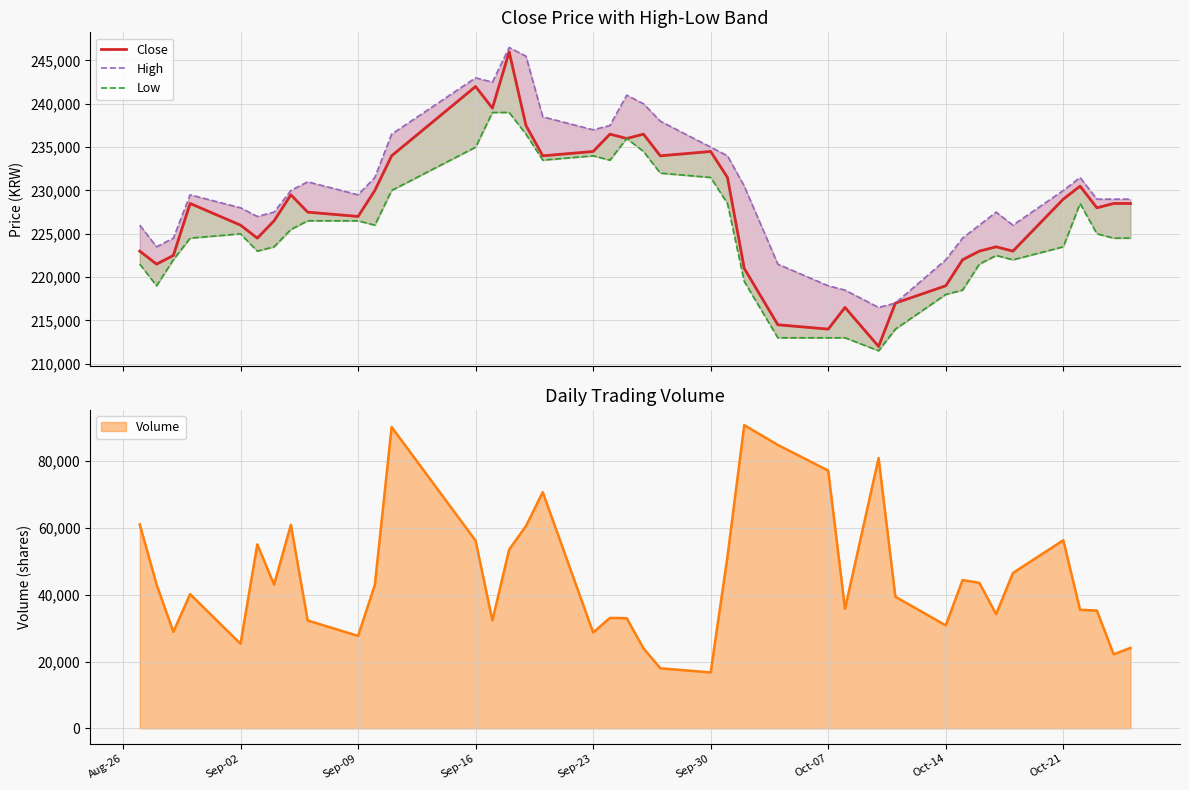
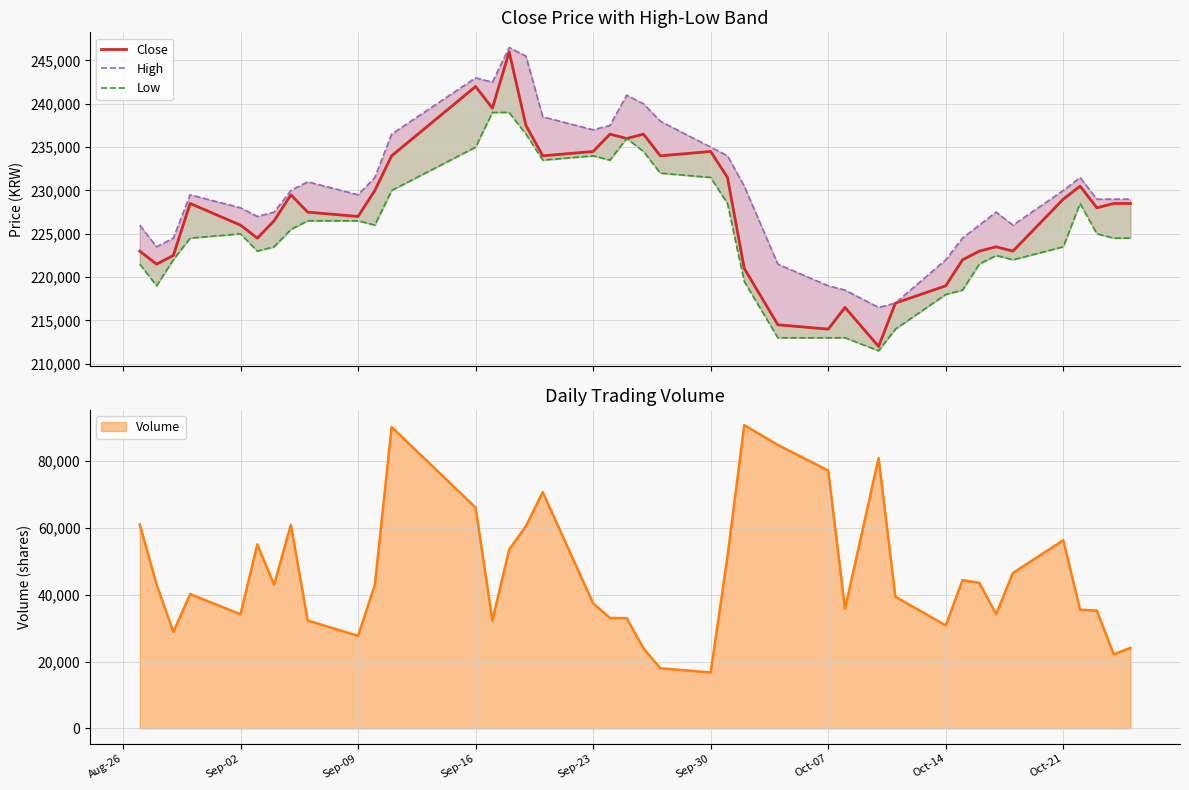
  {
    "Daily Trading Volume": {
-     "Sep-02": "25,000",
+     "Sep-02": "34,000",
      "Sep-09": "28,000",
-     "Sep-16": "56,000",
-     "Sep-23": "29,000",
+     "Sep-16": "66,000",
+     "Sep-23": "37,000",
      "Sep-30": "17,000",
      "Oct-07": "77,000",
      "Oct-14": "31,000",
      "Oct-21": "56,000"
    }
  }
